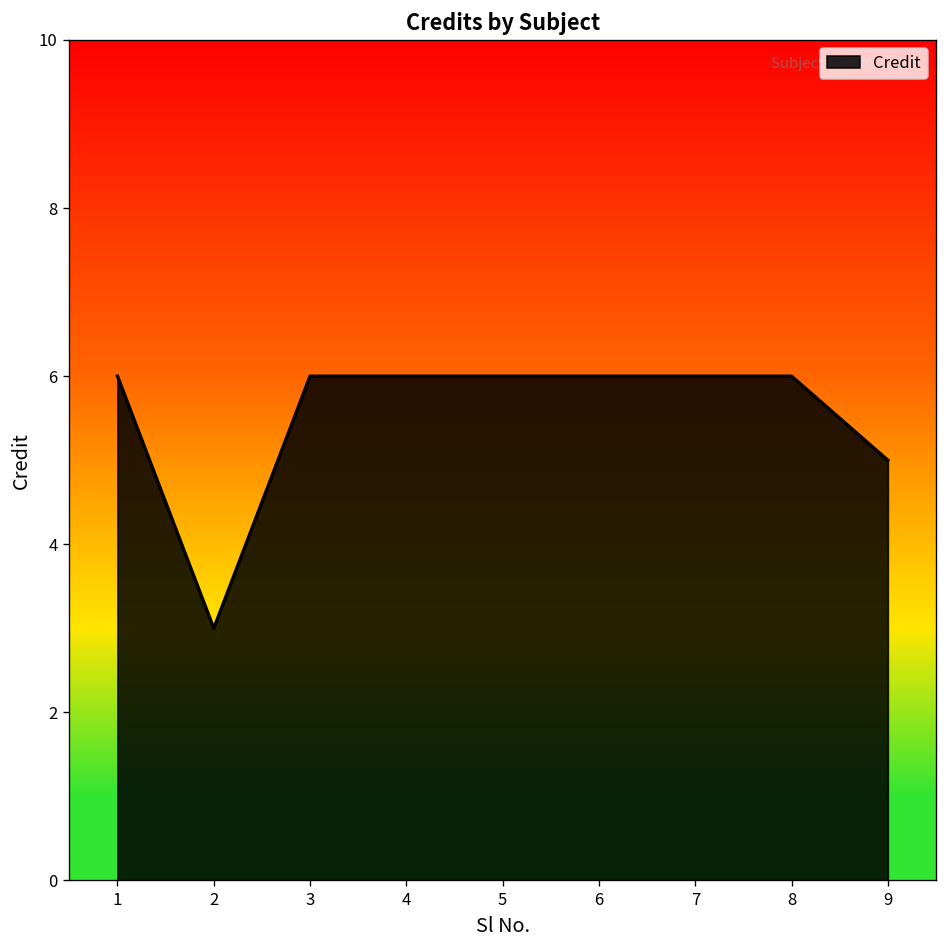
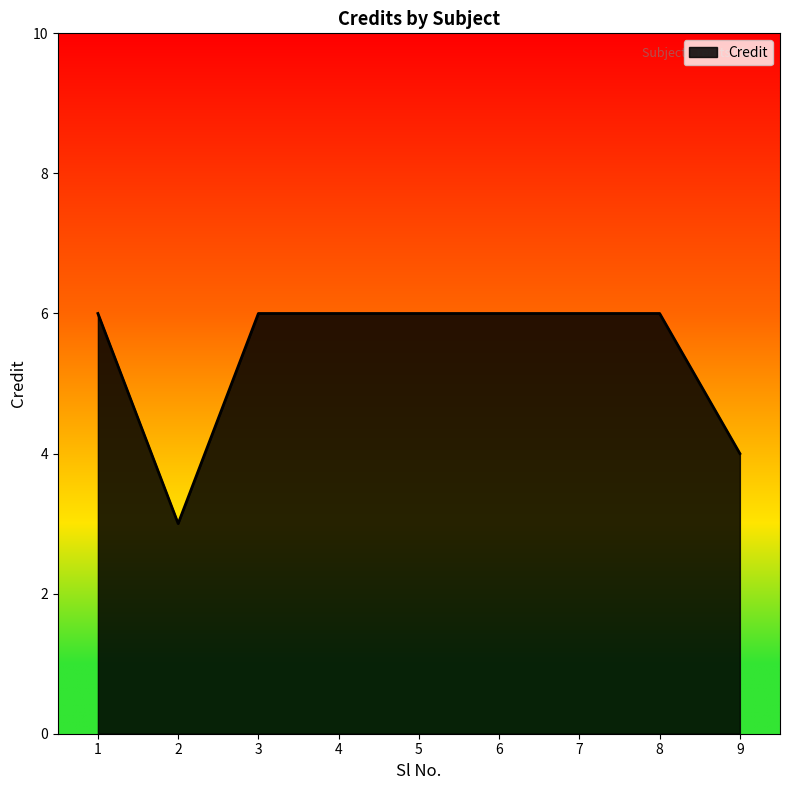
  {
    "1": 6,
    "2": 3,
    "3": 6,
    "4": 6,
    "5": 6,
    "6": 6,
    "7": 6,
    "8": 6,
-   "9": 5
+   "9": 4
  }
